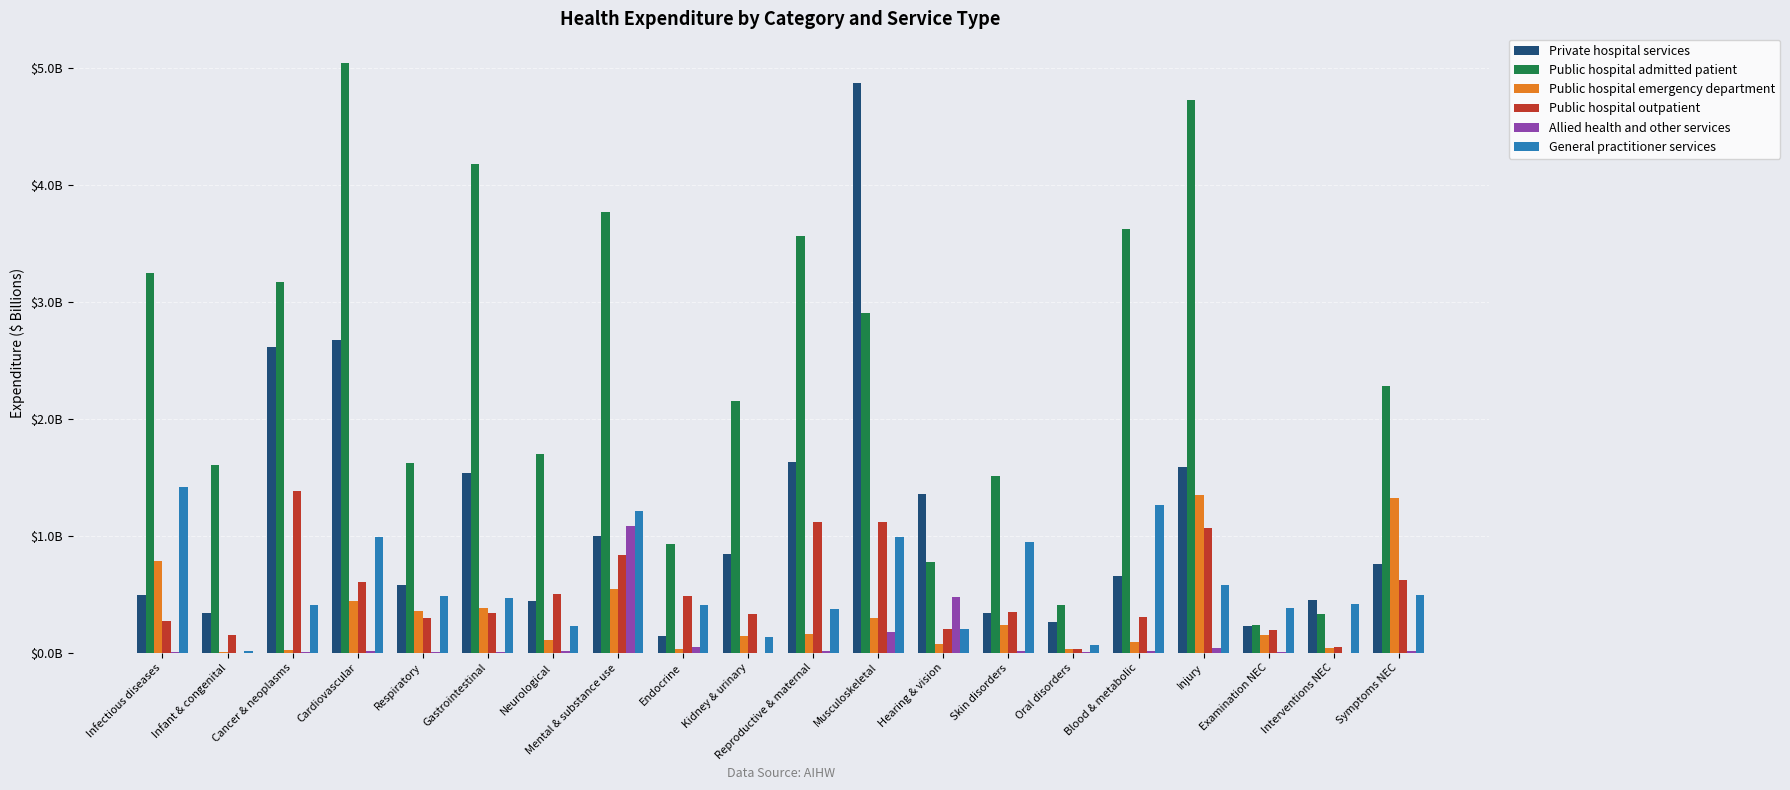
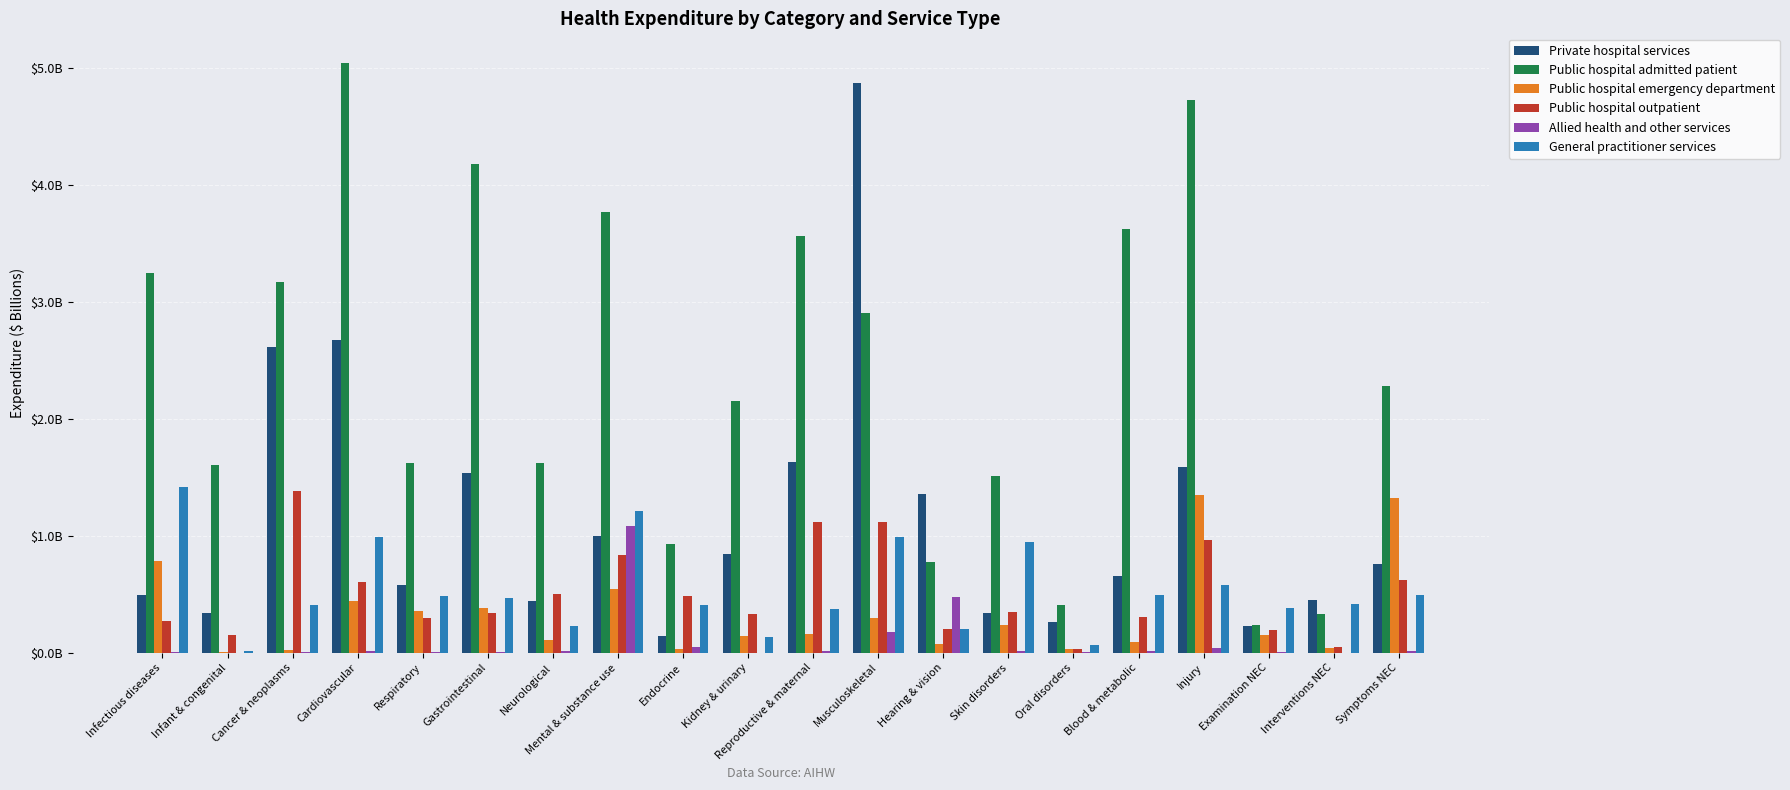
  {
    "Private hospital services": {
      "Infectious diseases": "$490000000",
      "Infant & congenital": "$340000000",
      "Cancer & neoplasms": "$2620000000",
      "Cardiovascular": "$2680000000",
      "Respiratory": "$580000000",
      "Gastrointestinal": "$1530000000",
      "Neurological": "$450000000",
      "Mental & substance use": "$1000000000",
      "Endocrine": "$150000000",
      "Kidney & urinary": "$840000000",
      "Reproductive & maternal": "$1640000000",
      "Musculoskeletal": "$4870000000",
      "Hearing & vision": "$1360000000",
      "Skin disorders": "$340000000",
      "Oral disorders": "$260000000",
      "Blood & metabolic": "$660000000",
      "Injury": "$1590000000",
      "Examination NEC": "$230000000",
      "Interventions NEC": "$460000000",
      "Symptoms NEC": "$760000000"
    },
    "Public hospital admitted patient": {
      "Infectious diseases": "$3250000000",
      "Infant & congenital": "$1610000000",
      "Cancer & neoplasms": "$3170000000",
      "Cardiovascular": "$5050000000",
      "Respiratory": "$1620000000",
      "Gastrointestinal": "$4180000000",
-     "Neurological": "$1700000000",
+     "Neurological": "$1630000000",
      "Mental & substance use": "$3770000000",
      "Endocrine": "$930000000",
      "Kidney & urinary": "$2160000000",
      "Reproductive & maternal": "$3570000000",
      "Musculoskeletal": "$2910000000",
      "Hearing & vision": "$780000000",
      "Skin disorders": "$1510000000",
      "Oral disorders": "$410000000",
      "Blood & metabolic": "$3630000000",
      "Injury": "$4730000000",
      "Examination NEC": "$240000000",
      "Interventions NEC": "$340000000",
      "Symptoms NEC": "$2280000000"
    },
    "Public hospital emergency department": {
      "Infectious diseases": "$780000000",
      "Cancer & neoplasms": "$30000000",
      "Cardiovascular": "$440000000",
      "Respiratory": "$360000000",
      "Gastrointestinal": "$380000000",
      "Neurological": "$110000000",
      "Mental & substance use": "$540000000",
      "Endocrine": "$30000000",
      "Kidney & urinary": "$150000000",
      "Reproductive & maternal": "$160000000",
      "Musculoskeletal": "$290000000",
      "Hearing & vision": "$80000000",
      "Skin disorders": "$240000000",
      "Oral disorders": "$30000000",
      "Blood & metabolic": "$90000000",
      "Injury": "$1350000000",
      "Examination NEC": "$160000000",
      "Interventions NEC": "$40000000",
      "Symptoms NEC": "$1320000000"
    },
    "Public hospital outpatient": {
      "Infectious diseases": "$270000000",
      "Infant & congenital": "$150000000",
      "Cancer & neoplasms": "$1390000000",
      "Cardiovascular": "$610000000",
      "Respiratory": "$290000000",
      "Gastrointestinal": "$340000000",
      "Neurological": "$500000000",
      "Mental & substance use": "$840000000",
      "Endocrine": "$490000000",
      "Kidney & urinary": "$330000000",
      "Reproductive & maternal": "$1120000000",
      "Musculoskeletal": "$1120000000",
      "Hearing & vision": "$210000000",
      "Skin disorders": "$350000000",
      "Oral disorders": "$30000000",
      "Blood & metabolic": "$310000000",
-     "Injury": "$1070000000",
+     "Injury": "$970000000",
      "Examination NEC": "$200000000",
      "Interventions NEC": "$50000000",
      "Symptoms NEC": "$620000000"
    },
    "Allied health and other services": {
      "Mental & substance use": "$1090000000",
      "Endocrine": "$50000000",
      "Musculoskeletal": "$170000000",
      "Hearing & vision": "$470000000",
      "Injury": "$40000000"
    },
    "General practitioner services": {
      "Infectious diseases": "$1420000000",
      "Cancer & neoplasms": "$410000000",
      "Cardiovascular": "$990000000",
      "Respiratory": "$490000000",
      "Gastrointestinal": "$470000000",
      "Neurological": "$230000000",
      "Mental & substance use": "$1210000000",
      "Endocrine": "$410000000",
      "Kidney & urinary": "$140000000",
      "Reproductive & maternal": "$380000000",
      "Musculoskeletal": "$990000000",
      "Hearing & vision": "$200000000",
      "Skin disorders": "$950000000",
      "Oral disorders": "$70000000",
-     "Blood & metabolic": "$1270000000",
+     "Blood & metabolic": "$500000000",
      "Injury": "$580000000",
      "Examination NEC": "$390000000",
      "Interventions NEC": "$420000000",
      "Symptoms NEC": "$500000000"
    }
  }
